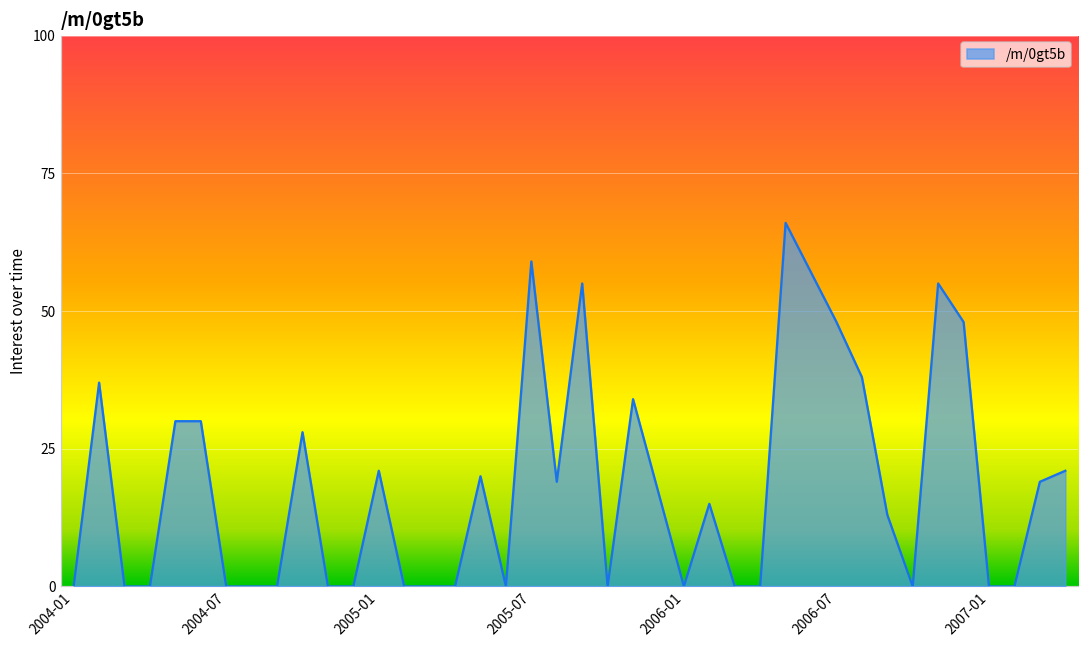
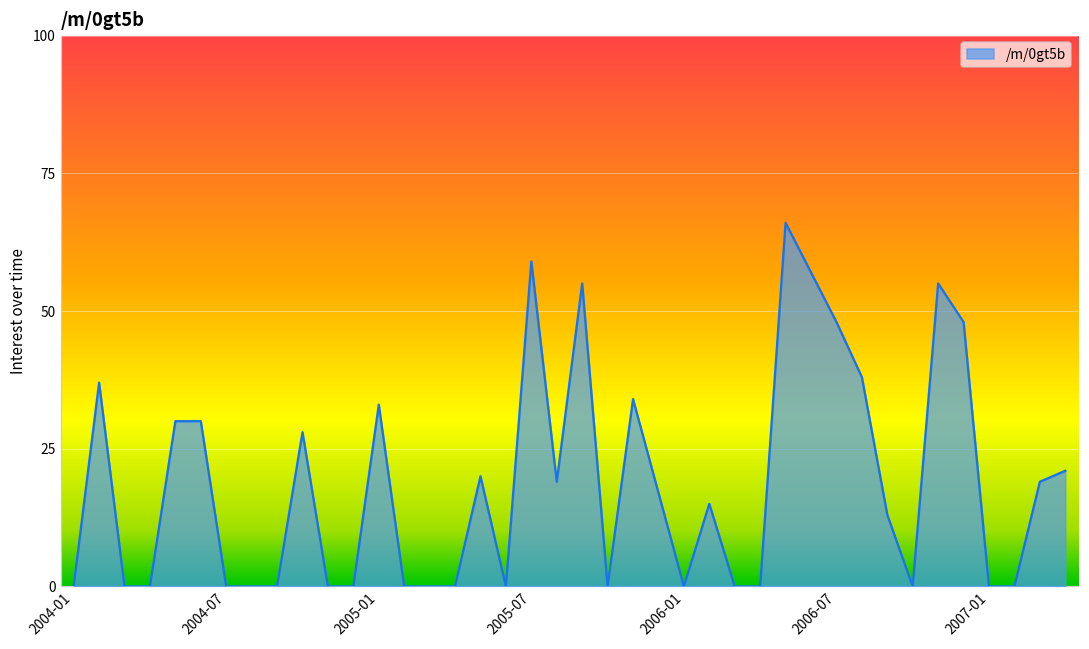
  {
    "2004-01": 0,
    "2004-07": 0,
-   "2005-01": 21,
+   "2005-01": 33,
    "2005-07": 59,
    "2006-01": 0,
    "2006-07": 48,
    "2007-01": 0
  }
